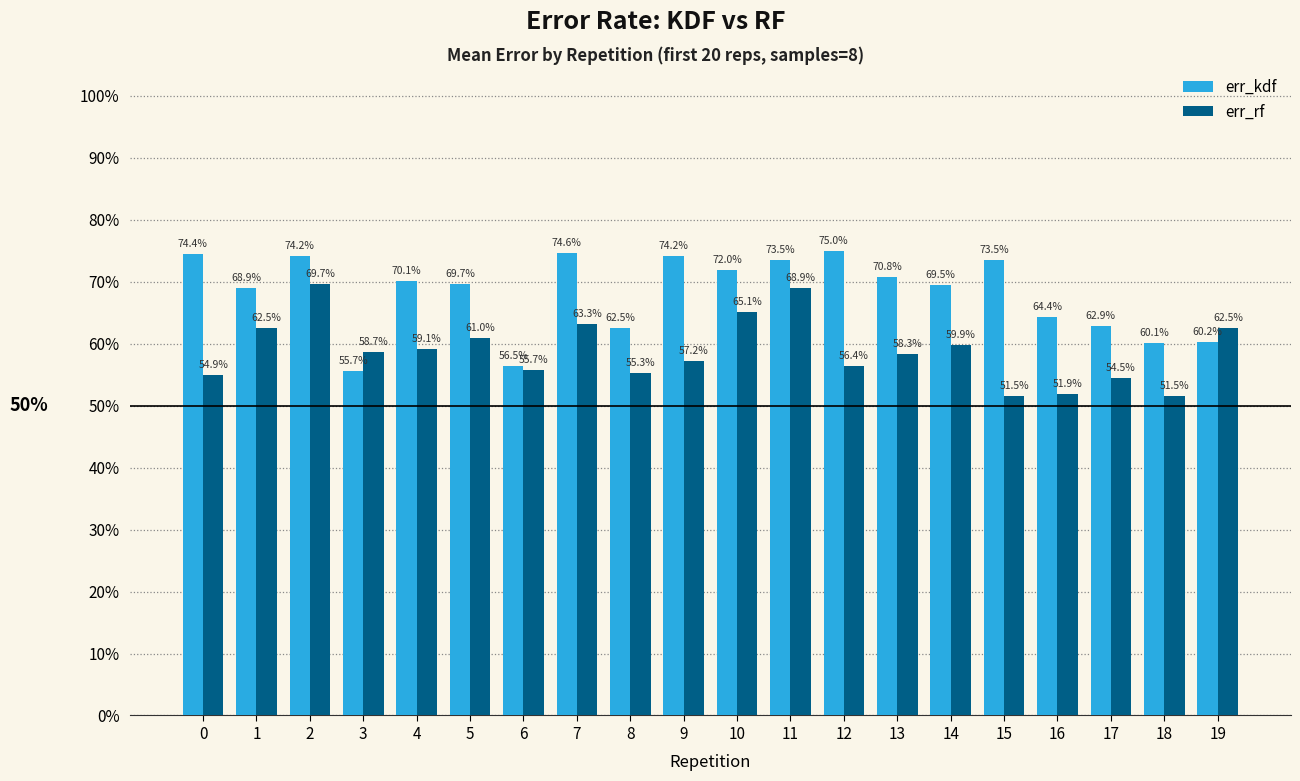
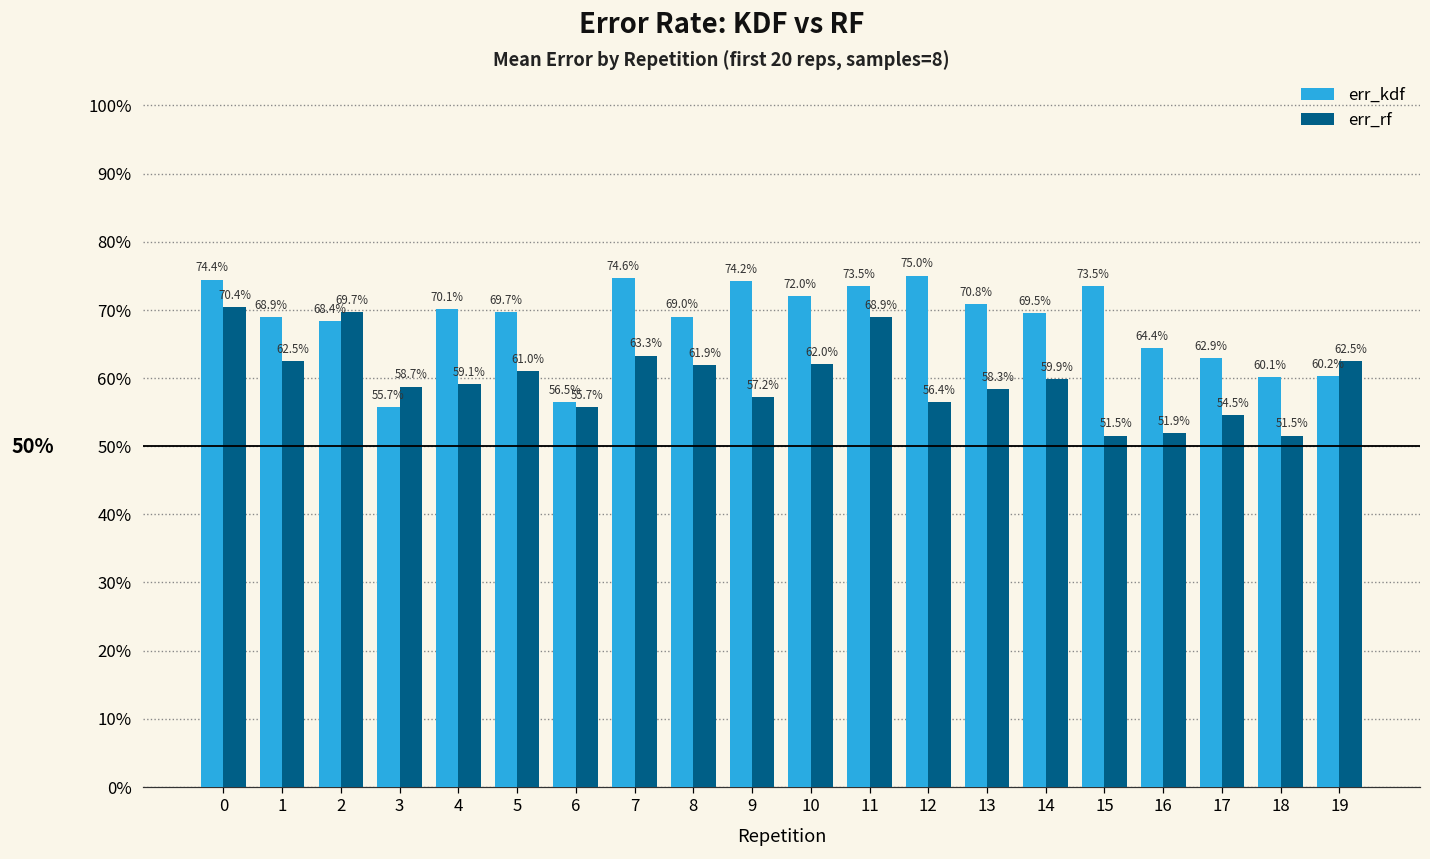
  {
    "err_kdf": {
      "0": "74.4%",
      "1": "68.9%",
-     "2": "74.2%",
+     "2": "68.4%",
      "3": "55.7%",
      "4": "70.1%",
      "5": "69.7%",
      "7": "74.6%",
-     "8": "62.5%",
+     "8": "69.0%",
      "9": "74.2%",
      "10": "72.0%",
      "11": "73.5%",
      "12": "75.0%",
      "13": "70.8%",
      "14": "69.5%",
      "15": "73.5%",
      "16": "64.4%",
      "17": "62.9%",
      "18": "60.1%",
      "19": "60.2%"
    },
    "err_rf": {
-     "0": "54.9%",
+     "0": "70.4%",
      "1": "62.5%",
      "2": "69.7%",
      "3": "58.7%",
      "4": "59.1%",
      "5": "61.0%",
      "7": "63.3%",
-     "8": "55.3%",
+     "8": "61.9%",
      "9": "57.2%",
-     "10": "65.1%",
+     "10": "62.0%",
      "11": "68.9%",
      "12": "56.4%",
      "13": "58.3%",
      "14": "59.9%",
      "15": "51.5%",
      "16": "51.9%",
      "17": "54.5%",
      "18": "51.5%",
      "19": "62.5%"
    }
  }
